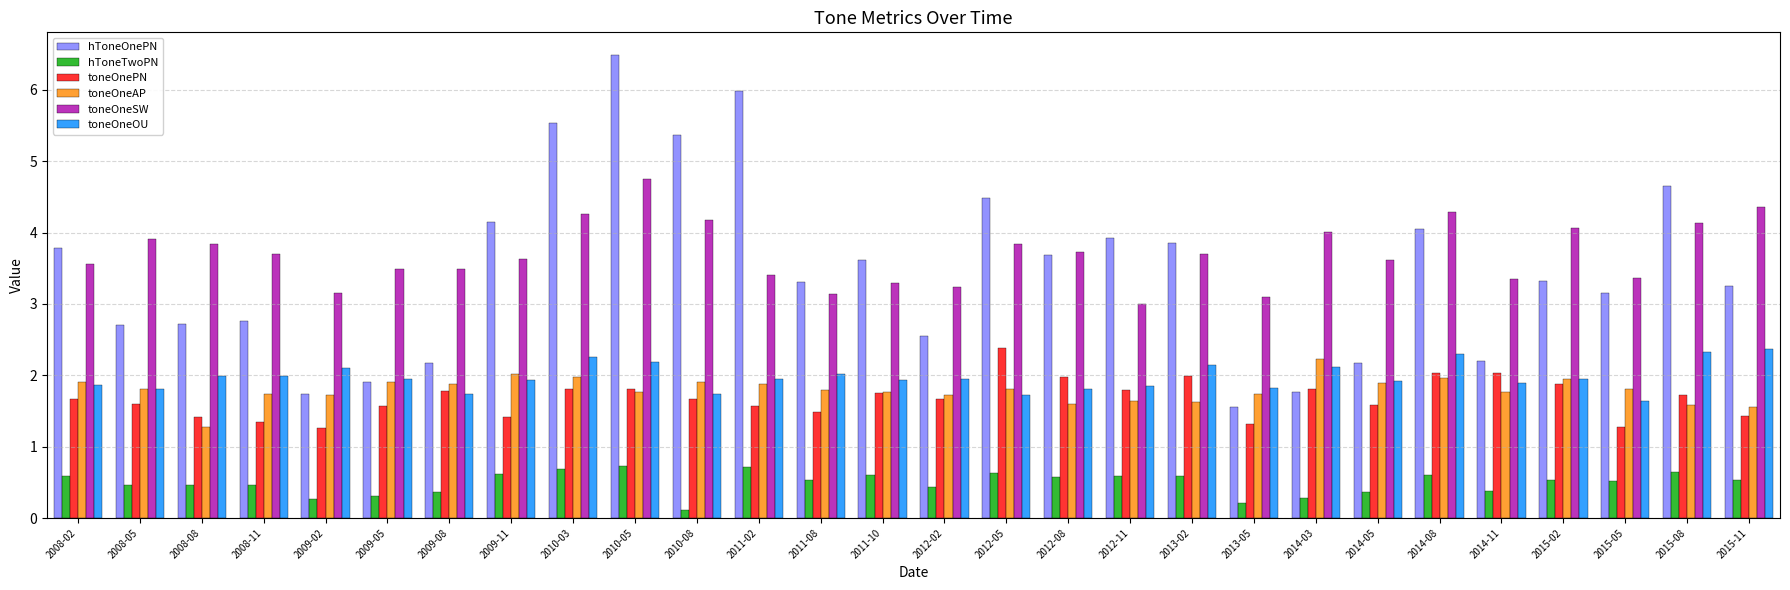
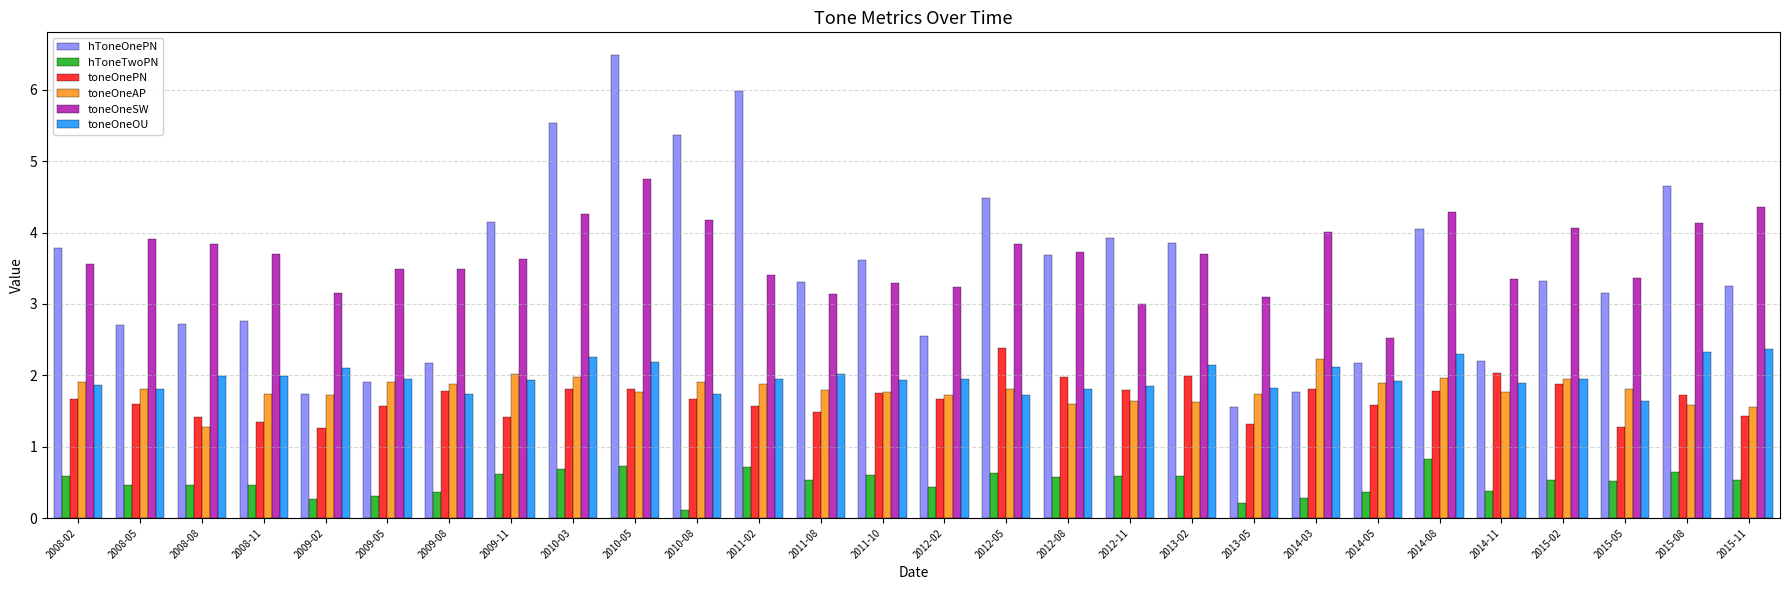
  {
    "hToneOnePN": {
      "2008-02": 3.8,
      "2008-05": 2.7,
      "2008-08": 2.7,
      "2008-11": 2.8,
      "2009-02": 1.7,
      "2009-05": 1.9,
      "2009-08": 2.2,
      "2009-11": 4.1,
      "2010-03": 5.5,
      "2010-05": 6.5,
      "2010-08": 5.4,
      "2011-02": 6.0,
      "2011-08": 3.3,
      "2011-10": 3.6,
      "2012-02": 2.6,
      "2012-05": 4.5,
      "2012-08": 3.7,
      "2012-11": 3.9,
      "2013-02": 3.9,
      "2013-05": 1.6,
      "2014-03": 1.8,
      "2014-05": 2.2,
      "2014-08": 4.1,
      "2014-11": 2.2,
      "2015-02": 3.3,
      "2015-05": 3.1,
      "2015-08": 4.7,
      "2015-11": 3.3
    },
    "hToneTwoPN": {
      "2008-02": 0.6,
      "2008-05": 0.5,
      "2008-08": 0.5,
      "2008-11": 0.5,
      "2009-02": 0.3,
      "2009-05": 0.3,
      "2009-08": 0.4,
      "2009-11": 0.6,
      "2010-03": 0.7,
      "2010-05": 0.7,
      "2010-08": 0.1,
      "2011-02": 0.7,
      "2011-08": 0.5,
      "2011-10": 0.6,
      "2012-02": 0.4,
      "2012-05": 0.6,
      "2012-08": 0.6,
      "2012-11": 0.6,
      "2013-02": 0.6,
      "2013-05": 0.2,
      "2014-03": 0.3,
      "2014-05": 0.4,
-     "2014-08": 0.6,
+     "2014-08": 0.8,
      "2014-11": 0.4,
      "2015-02": 0.5,
      "2015-05": 0.5,
      "2015-08": 0.6,
      "2015-11": 0.5
    },
    "toneOnePN": {
      "2008-02": 1.7,
      "2008-05": 1.6,
      "2008-08": 1.4,
      "2008-11": 1.3,
      "2009-02": 1.3,
      "2009-05": 1.6,
      "2009-08": 1.8,
      "2009-11": 1.4,
      "2010-03": 1.8,
      "2010-05": 1.8,
      "2010-08": 1.7,
      "2011-02": 1.6,
      "2011-08": 1.5,
      "2011-10": 1.7,
      "2012-02": 1.7,
      "2012-05": 2.4,
      "2012-08": 2.0,
      "2012-11": 1.8,
      "2013-02": 2.0,
      "2013-05": 1.3,
      "2014-03": 1.8,
      "2014-05": 1.6,
-     "2014-08": 2.0,
+     "2014-08": 1.8,
      "2014-11": 2.0,
      "2015-02": 1.9,
      "2015-05": 1.3,
      "2015-08": 1.7,
      "2015-11": 1.4
    },
    "toneOneAP": {
      "2008-02": 1.9,
      "2008-05": 1.8,
      "2008-08": 1.3,
      "2008-11": 1.7,
      "2009-02": 1.7,
      "2009-05": 1.9,
      "2009-08": 1.9,
      "2009-11": 2.0,
      "2010-03": 2.0,
      "2010-05": 1.8,
      "2010-08": 1.9,
      "2011-02": 1.9,
      "2011-08": 1.8,
      "2011-10": 1.8,
      "2012-02": 1.7,
      "2012-05": 1.8,
      "2012-08": 1.6,
      "2012-11": 1.6,
      "2013-02": 1.6,
      "2013-05": 1.7,
      "2014-03": 2.2,
      "2014-05": 1.9,
      "2014-08": 2.0,
      "2014-11": 1.8,
      "2015-02": 2.0,
      "2015-05": 1.8,
      "2015-08": 1.6,
      "2015-11": 1.6
    },
    "toneOneSW": {
      "2008-02": 3.6,
      "2008-05": 3.9,
      "2008-08": 3.8,
      "2008-11": 3.7,
      "2009-02": 3.2,
      "2009-05": 3.5,
      "2009-08": 3.5,
      "2009-11": 3.6,
      "2010-03": 4.3,
      "2010-05": 4.7,
      "2010-08": 4.2,
      "2011-02": 3.4,
      "2011-08": 3.1,
      "2011-10": 3.3,
      "2012-02": 3.2,
      "2012-05": 3.8,
      "2012-08": 3.7,
      "2012-11": 3.0,
      "2013-02": 3.7,
      "2013-05": 3.1,
      "2014-03": 4.0,
-     "2014-05": 3.6,
+     "2014-05": 2.5,
      "2014-08": 4.3,
      "2014-11": 3.3,
      "2015-02": 4.1,
      "2015-05": 3.4,
      "2015-08": 4.1,
      "2015-11": 4.4
    },
    "toneOneOU": {
      "2008-02": 1.9,
      "2008-05": 1.8,
      "2008-08": 2.0,
      "2008-11": 2.0,
      "2009-02": 2.1,
      "2009-05": 1.9,
      "2009-08": 1.7,
      "2009-11": 1.9,
      "2010-03": 2.3,
      "2010-05": 2.2,
      "2010-08": 1.7,
      "2011-02": 2.0,
      "2011-08": 2.0,
      "2011-10": 1.9,
      "2012-02": 1.9,
      "2012-05": 1.7,
      "2012-08": 1.8,
      "2012-11": 1.9,
      "2013-02": 2.1,
      "2013-05": 1.8,
      "2014-03": 2.1,
      "2014-05": 1.9,
      "2014-08": 2.3,
      "2014-11": 1.9,
      "2015-02": 1.9,
      "2015-05": 1.6,
      "2015-08": 2.3,
      "2015-11": 2.4
    }
  }
